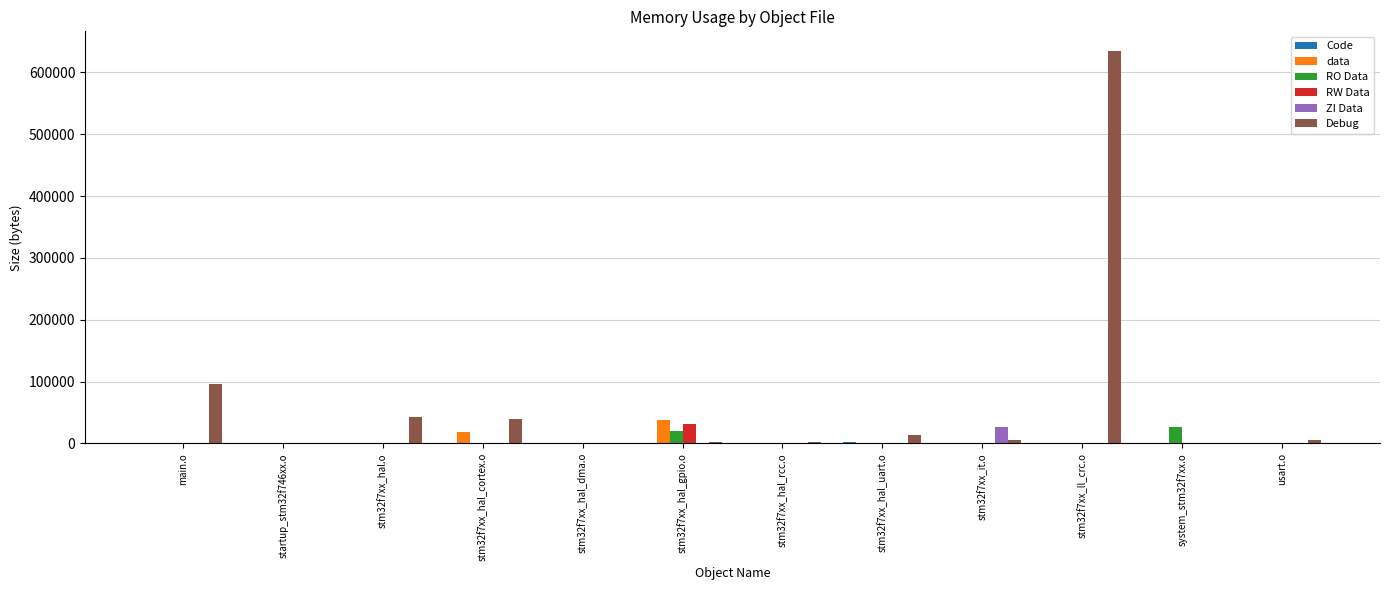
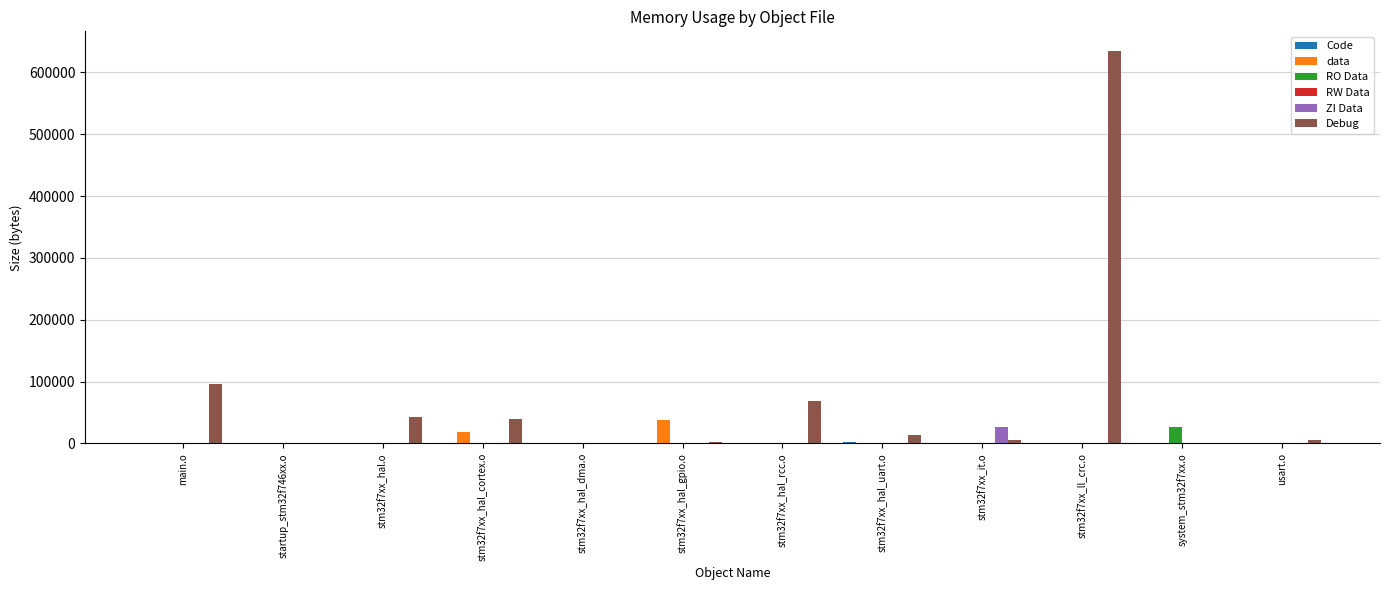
  {
    "Code": {
      "stm32f7xx_ll_crc.o": 0
    },
    "data": {
      "stm32f7xx_hal_cortex.o": 20000,
      "stm32f7xx_hal_dma.o": 0,
      "stm32f7xx_hal_gpio.o": 40000,
      "stm32f7xx_it.o": 0,
      "stm32f7xx_ll_crc.o": 0
    },
    "RO Data": {
      "main.o": 0,
      "stm32f7xx_hal.o": 0,
      "stm32f7xx_hal_cortex.o": 0,
      "stm32f7xx_hal_dma.o": 0,
-     "stm32f7xx_hal_gpio.o": 20000,
+     "stm32f7xx_hal_gpio.o": 0,
      "stm32f7xx_hal_rcc.o": 0,
      "stm32f7xx_hal_uart.o": 0,
      "stm32f7xx_it.o": 0,
      "stm32f7xx_ll_crc.o": 0,
      "system_stm32f7xx.o": 30000,
      "usart.o": 0
    },
    "RW Data": {
      "startup_stm32f746xx.o": 0,
      "stm32f7xx_hal_cortex.o": 0,
      "stm32f7xx_hal_dma.o": 0,
-     "stm32f7xx_hal_gpio.o": 30000,
+     "stm32f7xx_hal_gpio.o": 0,
      "stm32f7xx_hal_rcc.o": 0,
      "stm32f7xx_hal_uart.o": 0,
      "stm32f7xx_it.o": 0,
      "stm32f7xx_ll_crc.o": 0
    },
    "ZI Data": {
      "main.o": 0,
      "stm32f7xx_hal.o": 0,
      "stm32f7xx_hal_cortex.o": 0,
      "stm32f7xx_hal_dma.o": 0,
      "stm32f7xx_hal_gpio.o": 0,
      "stm32f7xx_hal_rcc.o": 0,
      "stm32f7xx_hal_uart.o": 0,
      "stm32f7xx_it.o": 30000,
      "stm32f7xx_ll_crc.o": 0,
      "system_stm32f7xx.o": 0
    },
    "Debug": {
      "main.o": 100000,
      "stm32f7xx_hal.o": 40000,
      "stm32f7xx_hal_cortex.o": 40000,
-     "stm32f7xx_hal_rcc.o": 0,
+     "stm32f7xx_hal_rcc.o": 70000,
      "stm32f7xx_hal_uart.o": 10000,
      "stm32f7xx_it.o": 10000,
      "stm32f7xx_ll_crc.o": 630000,
      "usart.o": 10000
    }
  }
